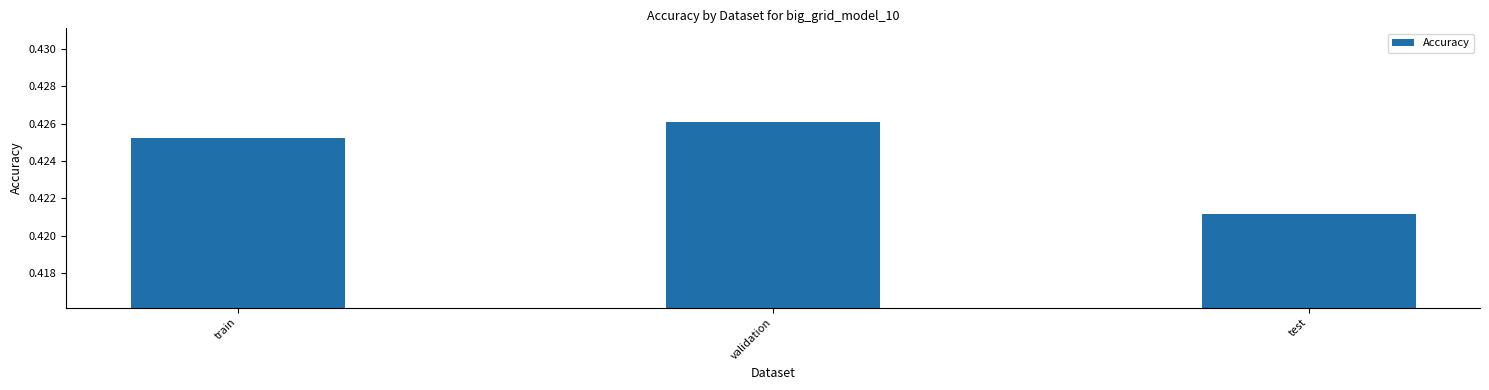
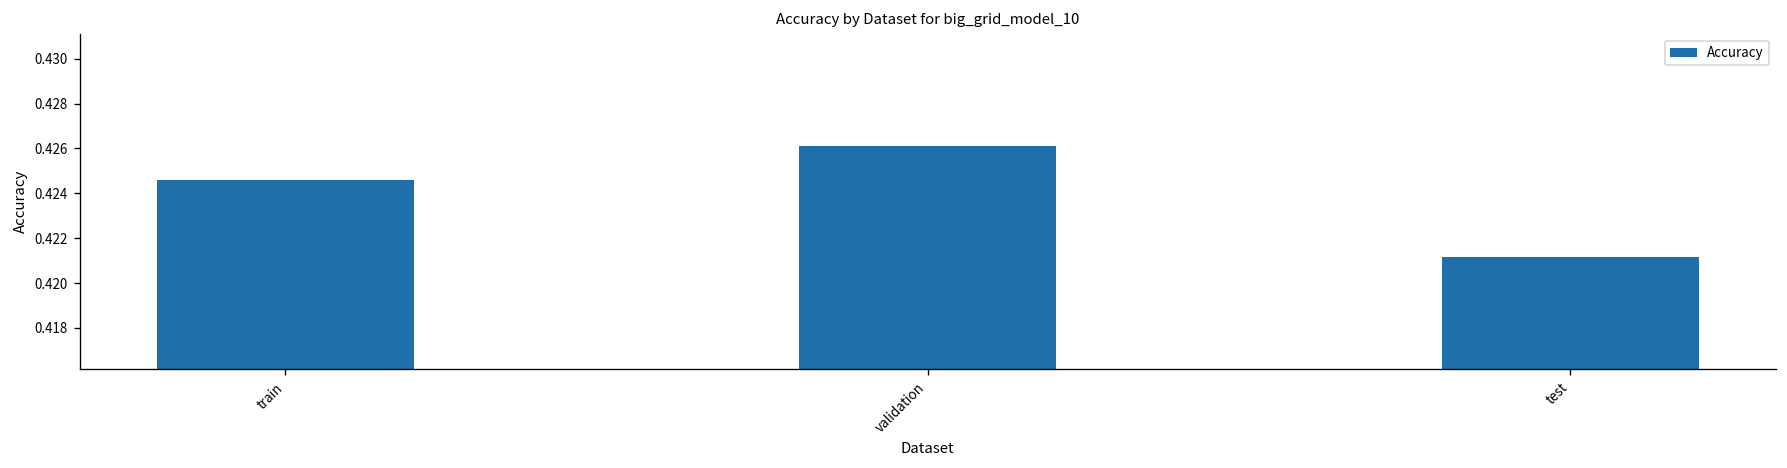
  {
-   "train": 0.4252,
+   "train": 0.4246,
    "validation": 0.4261,
    "test": 0.4212
  }
